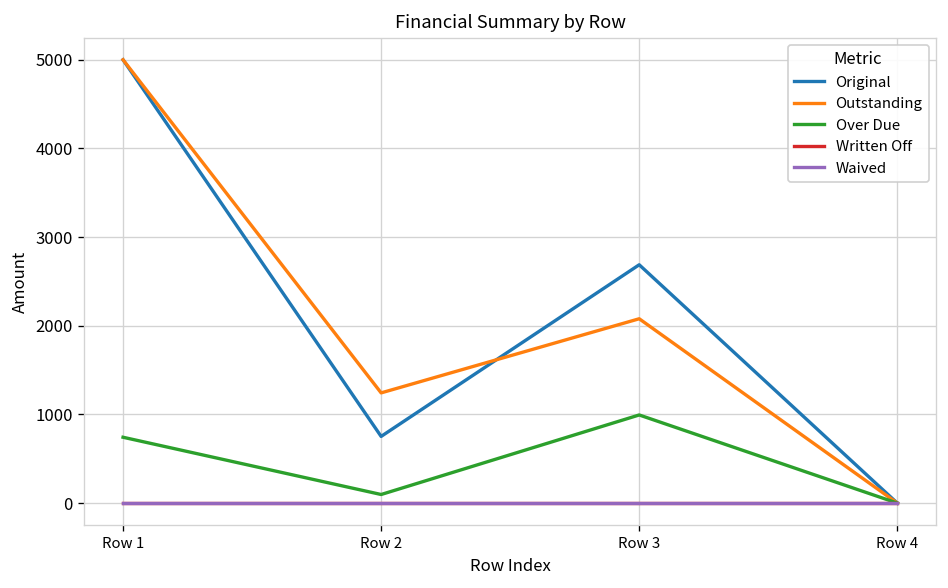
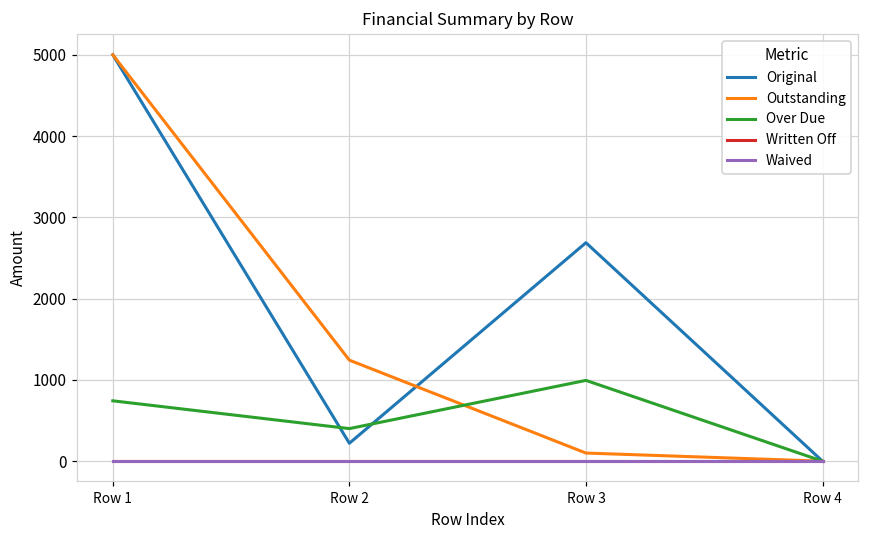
  {
    "Original": {
-     "Row 2": 800,
+     "Row 2": 200,
      "Row 3": 2700
    },
    "Outstanding": {
      "Row 2": 1200,
-     "Row 3": 2100
+     "Row 3": 100
    },
    "Over Due": {
      "Row 1": 700,
-     "Row 2": 100,
+     "Row 2": 400,
      "Row 3": 1000
    },
    "Waived": {
      "Row 1": 0,
      "Row 2": 0,
      "Row 3": 0
    }
  }
